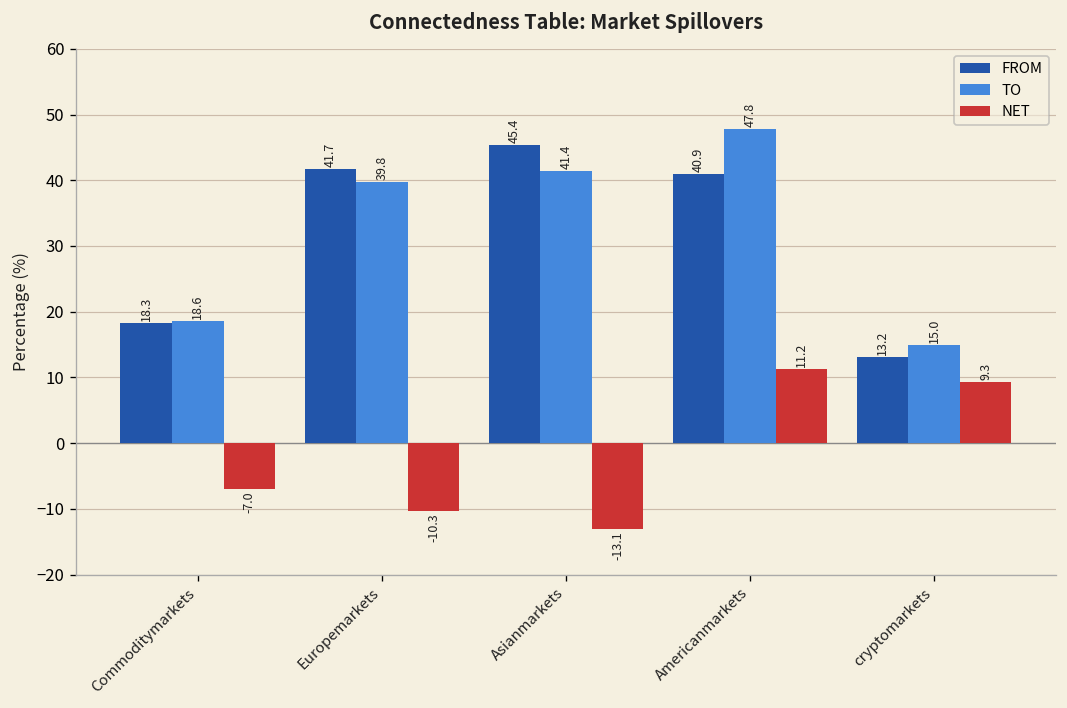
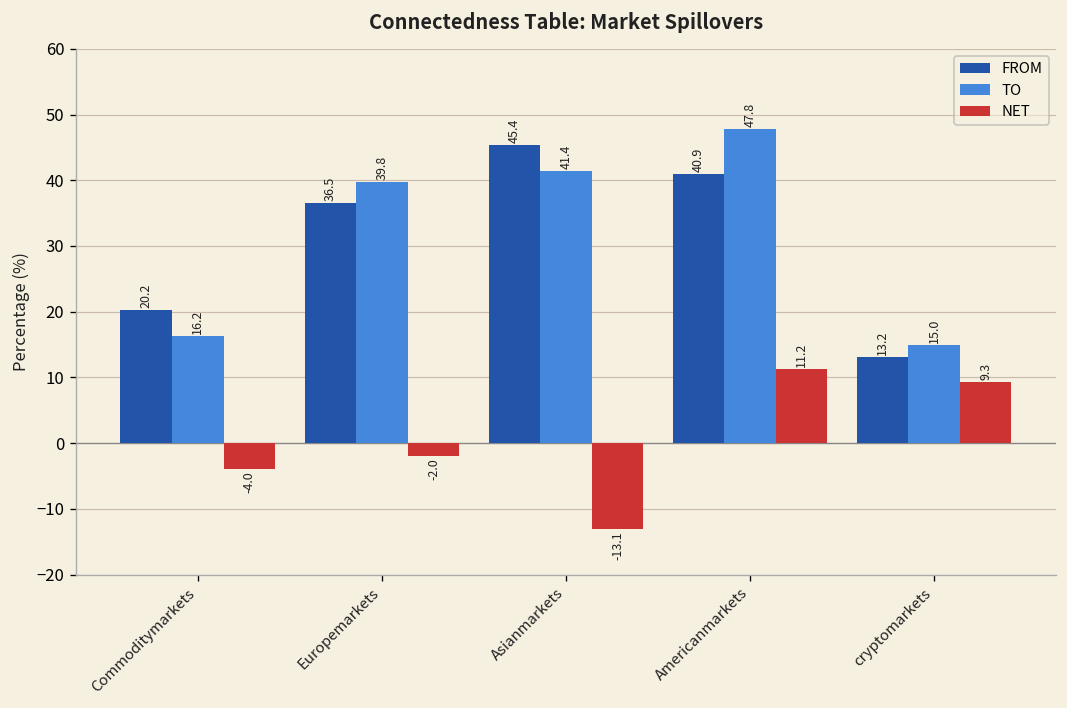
  {
    "FROM": {
-     "Commoditymarkets": 18.3,
-     "Europemarkets": 41.7,
+     "Commoditymarkets": 20.2,
+     "Europemarkets": 36.5,
      "Asianmarkets": 45.4,
      "Americanmarkets": 40.9,
      "cryptomarkets": 13.2
    },
    "TO": {
-     "Commoditymarkets": 18.6,
+     "Commoditymarkets": 16.2,
      "Europemarkets": 39.8,
      "Asianmarkets": 41.4,
      "Americanmarkets": 47.8,
      "cryptomarkets": 15.0
    },
    "NET": {
-     "Commoditymarkets": -7.0,
-     "Europemarkets": -10.3,
+     "Commoditymarkets": -4.0,
+     "Europemarkets": -2.0,
      "Asianmarkets": -13.1,
      "Americanmarkets": 11.2,
      "cryptomarkets": 9.3
    }
  }
